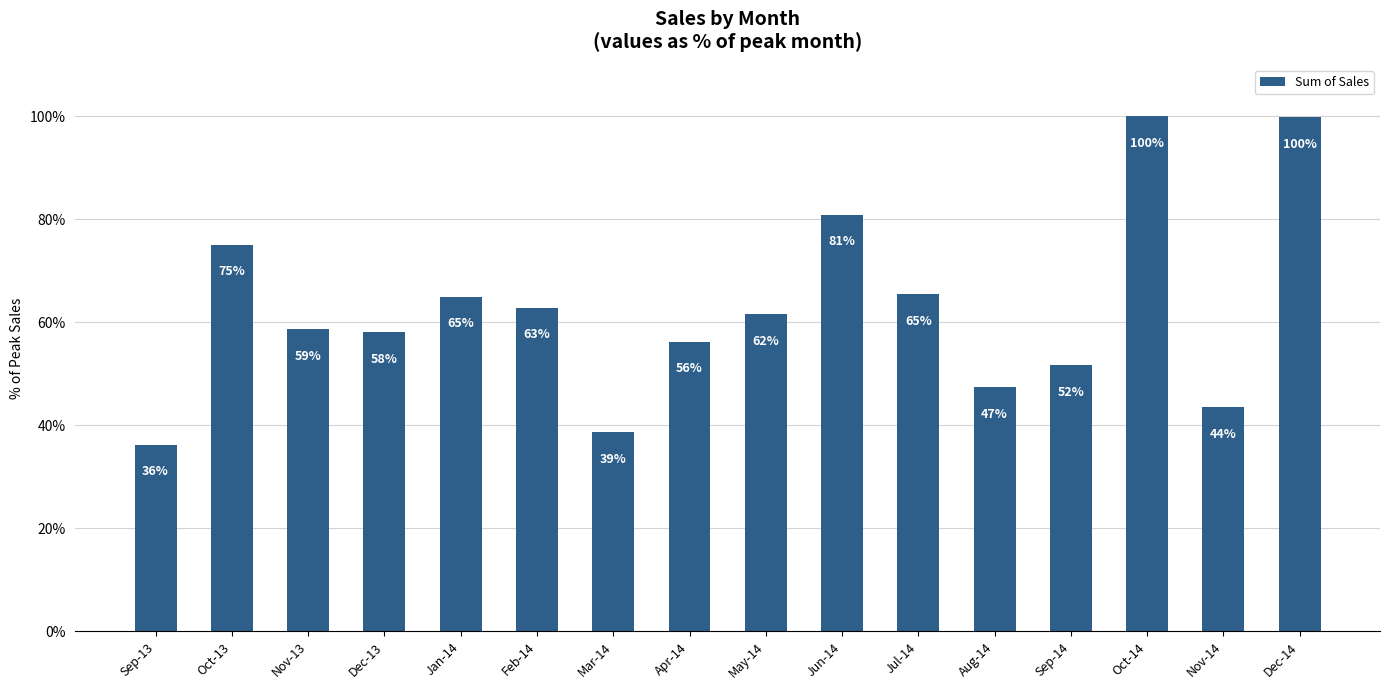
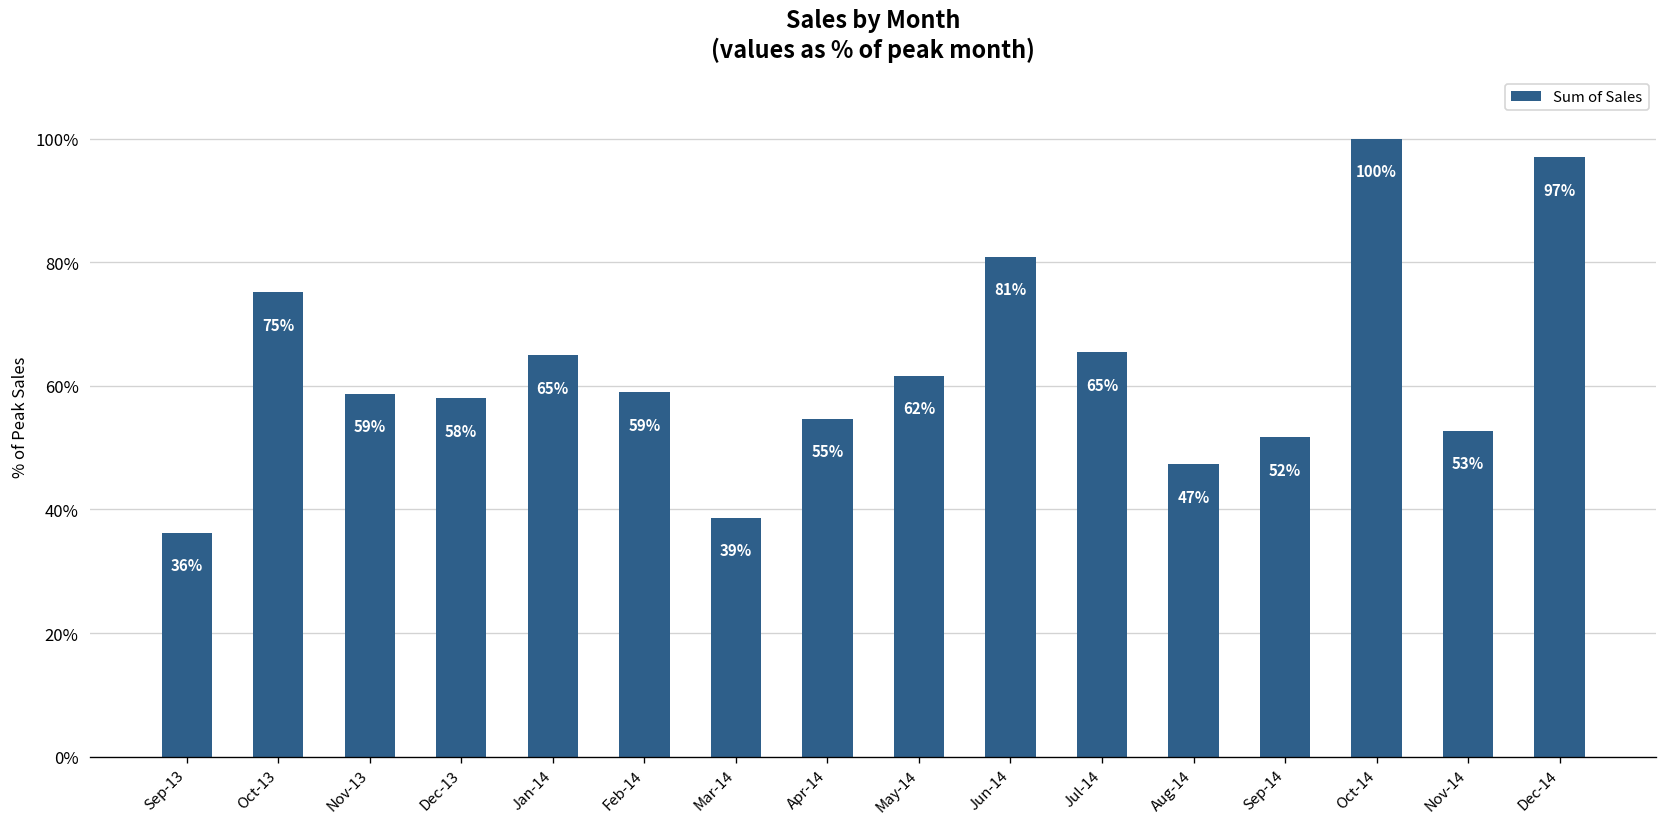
  {
    "Sep-13": "36%",
    "Oct-13": "75%",
    "Nov-13": "59%",
    "Dec-13": "58%",
    "Jan-14": "65%",
-   "Feb-14": "63%",
+   "Feb-14": "59%",
    "Mar-14": "39%",
-   "Apr-14": "56%",
+   "Apr-14": "55%",
    "May-14": "62%",
    "Jun-14": "81%",
    "Jul-14": "65%",
    "Aug-14": "47%",
    "Sep-14": "52%",
    "Oct-14": "100%",
-   "Nov-14": "44%",
-   "Dec-14": "100%"
+   "Nov-14": "53%",
+   "Dec-14": "97%"
  }
